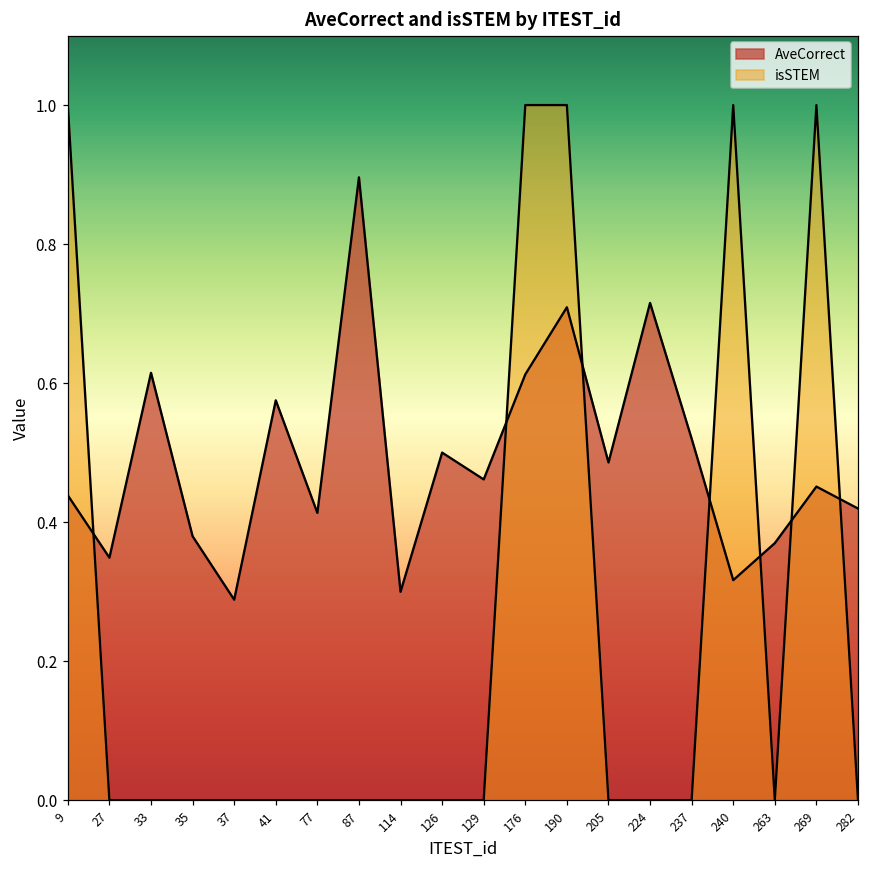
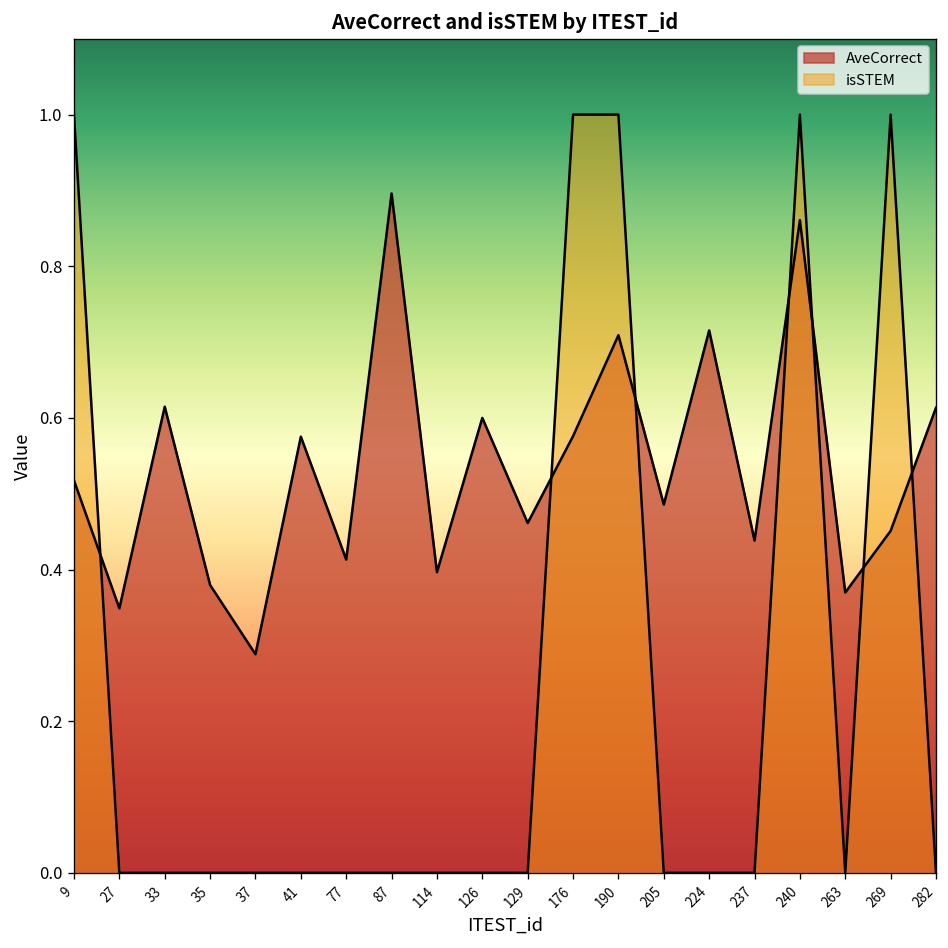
  {
    "AveCorrect": {
-     "9": 0.44,
+     "9": 0.52,
      "27": 0.35,
      "33": 0.61,
      "35": 0.38,
      "37": 0.29,
      "41": 0.58,
      "77": 0.41,
      "87": 0.90,
-     "114": 0.30,
-     "126": 0.5,
+     "114": 0.40,
+     "126": 0.6,
      "129": 0.46,
-     "176": 0.61,
+     "176": 0.58,
      "190": 0.71,
      "205": 0.49,
      "224": 0.72,
-     "237": 0.52,
-     "240": 0.32,
+     "237": 0.44,
+     "240": 0.86,
      "263": 0.37,
      "269": 0.45,
-     "282": 0.42
+     "282": 0.61
    },
    "isSTEM": {
      "9": 1.00,
      "27": 0.00,
      "33": 0.00,
      "35": 0.00,
      "37": 0.00,
      "41": 0.00,
      "77": 0.00,
      "87": 0.00,
      "114": 0.00,
      "126": 0.00,
      "129": 0.00,
      "176": 1.00,
      "190": 1.00,
      "205": 0.00,
      "224": 0.00,
      "237": 0.00,
      "240": 1.00,
      "263": 0.00,
      "269": 1.00,
      "282": 0.00
    }
  }
